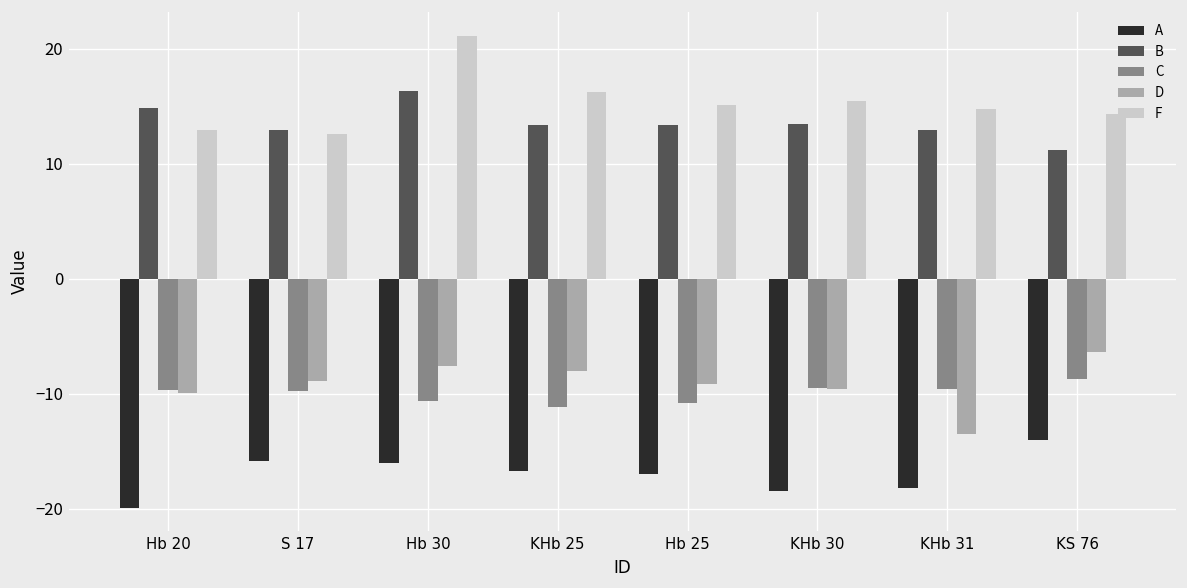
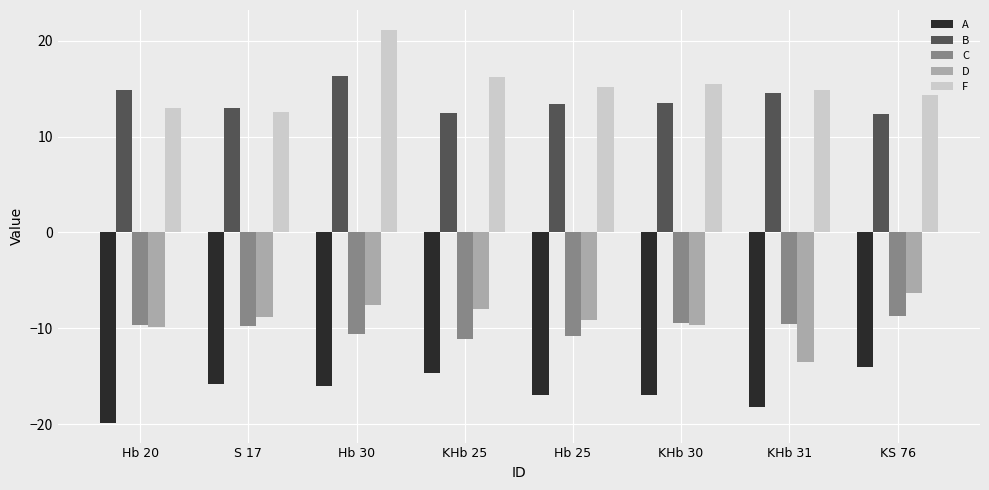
  {
    "A": {
      "Hb 20": -20,
      "S 17": -16,
      "Hb 30": -16,
-     "KHb 25": -17,
+     "KHb 25": -15,
      "Hb 25": -17,
-     "KHb 30": -18,
+     "KHb 30": -17,
      "KHb 31": -18,
      "KS 76": -14
    },
    "B": {
      "Hb 20": 15,
      "S 17": 13,
      "Hb 30": 16,
-     "KHb 25": 13,
+     "KHb 25": 12,
      "Hb 25": 13,
      "KHb 30": 13,
-     "KHb 31": 13,
-     "KS 76": 11
+     "KHb 31": 15,
+     "KS 76": 12
    }
  }
